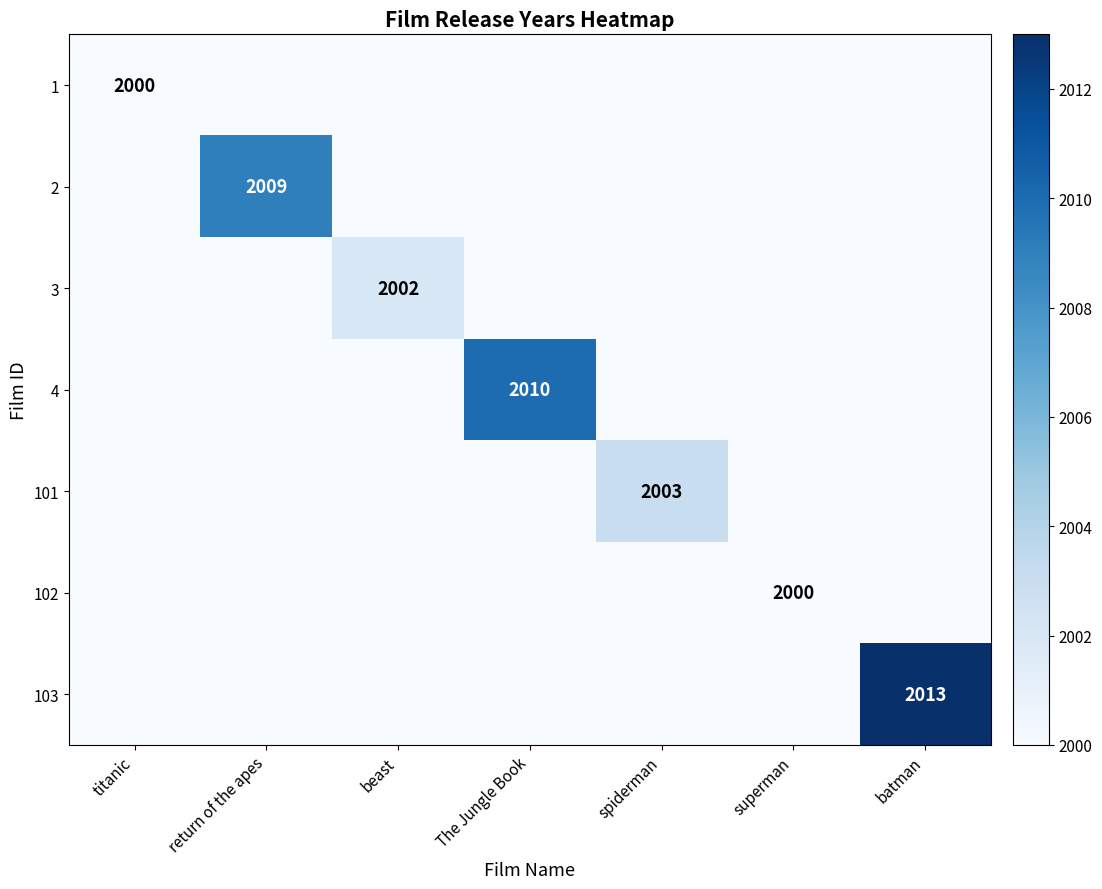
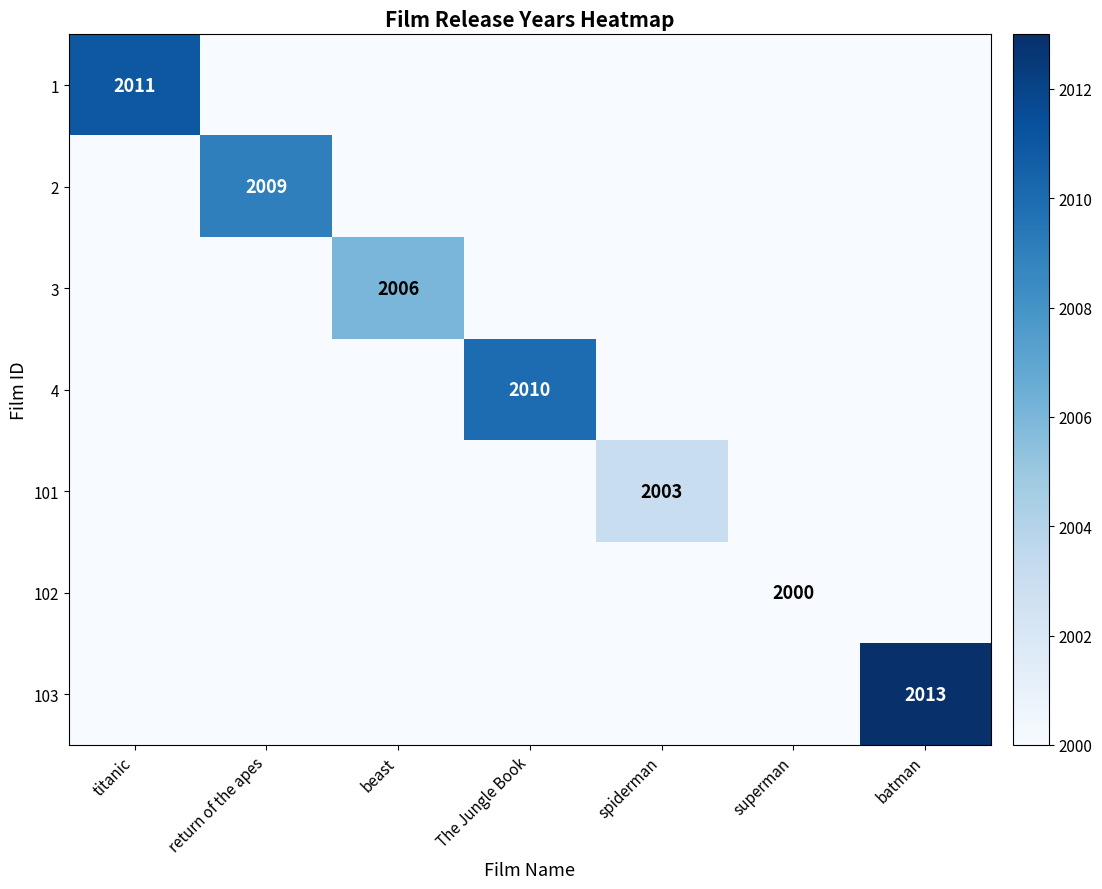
  {
    "1": {
-     "titanic": 2000
+     "titanic": 2011
    },
    "2": {
      "return of the apes": 2009
    },
    "3": {
-     "beast": 2002
+     "beast": 2006
    },
    "4": {
      "The Jungle Book": 2010
    },
    "101": {
      "spiderman": 2003
    },
    "102": {
      "superman": 2000
    },
    "103": {
      "batman": 2013
    }
  }
